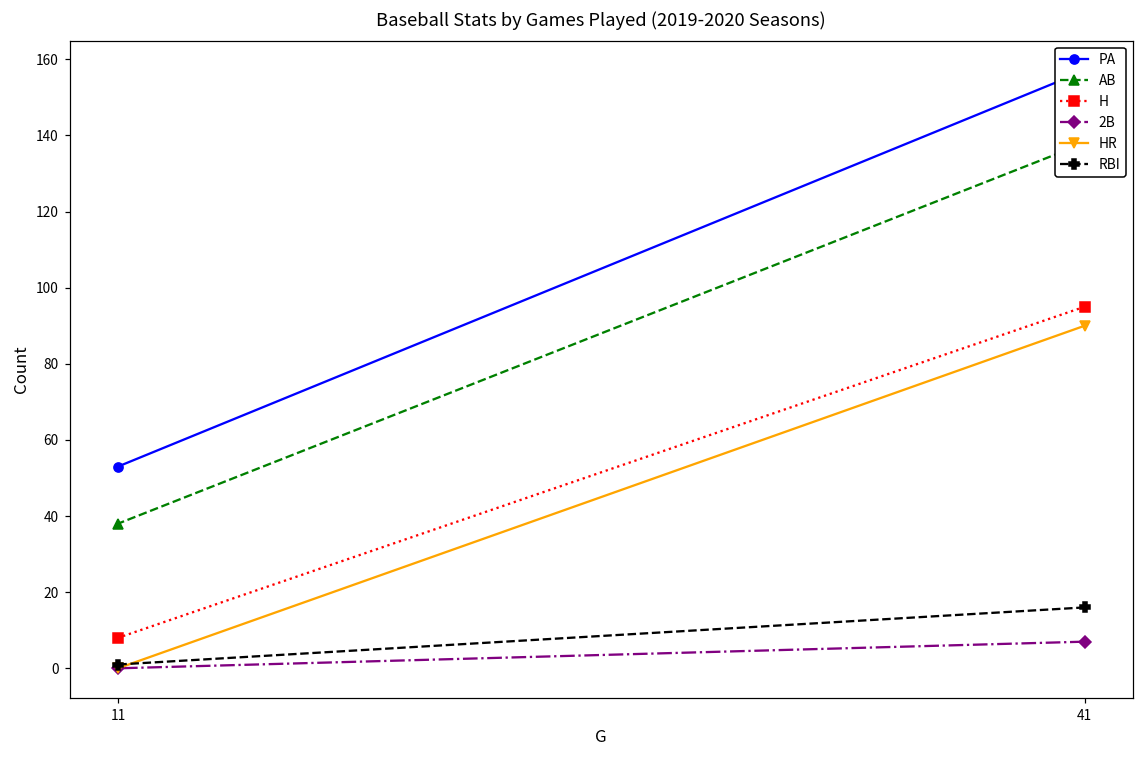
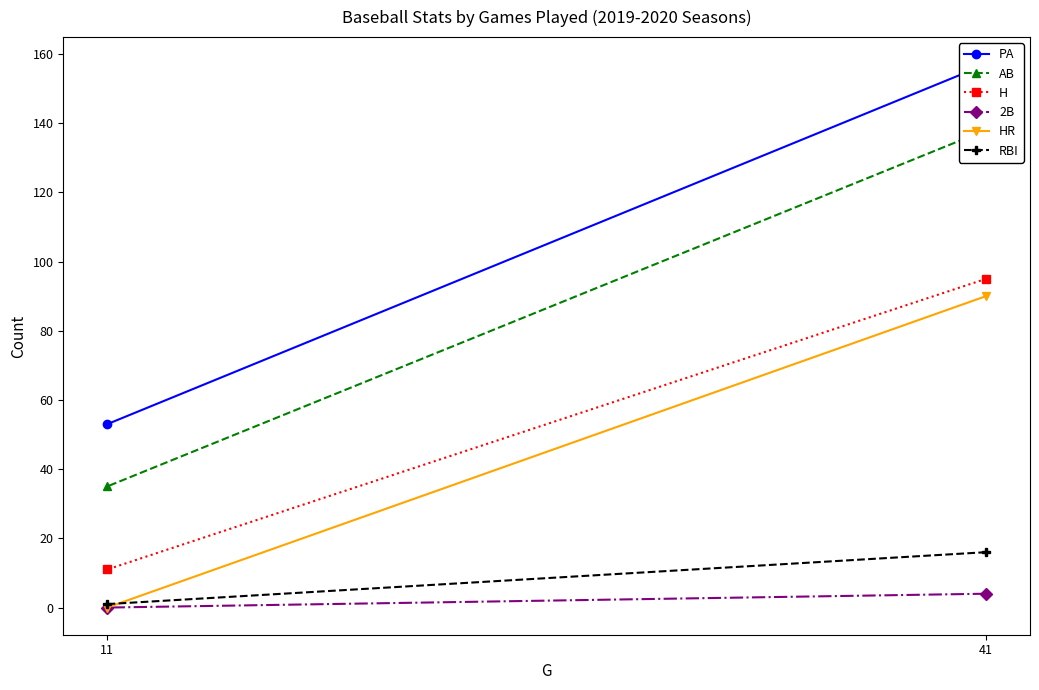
  {
    "PA": {
      "11": 53
    },
    "AB": {
-     "11": 38
+     "11": 35
    },
    "H": {
-     "11": 8,
+     "11": 11,
      "41": 95
    },
    "2B": {
-     "41": 7
+     "41": 4
    },
    "HR": {
      "41": 90
    },
    "RBI": {
      "11": 1,
      "41": 16
    }
  }
